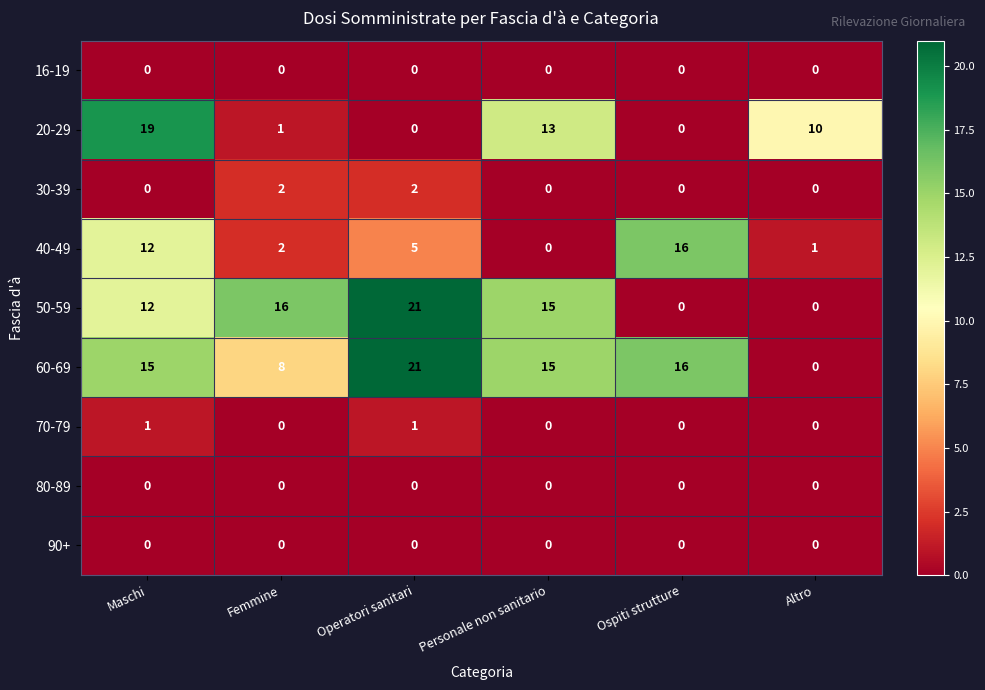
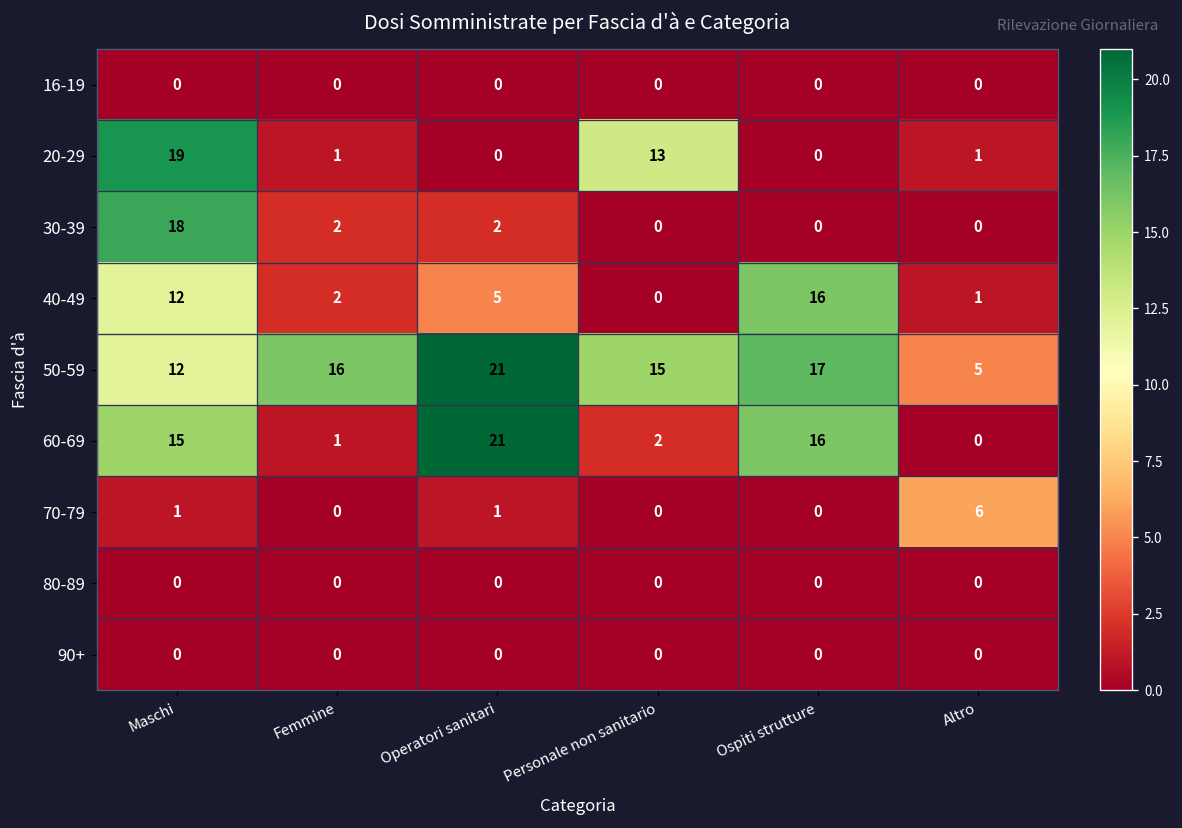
  {
    "16-19": {
      "Maschi": 0,
      "Femmine": 0,
      "Operatori sanitari": 0,
      "Personale non sanitario": 0,
      "Ospiti strutture": 0,
      "Altro": 0
    },
    "20-29": {
      "Maschi": 19,
      "Femmine": 1,
      "Operatori sanitari": 0,
      "Personale non sanitario": 13,
      "Ospiti strutture": 0,
-     "Altro": 10
+     "Altro": 1
    },
    "30-39": {
-     "Maschi": 0,
+     "Maschi": 18,
      "Femmine": 2,
      "Operatori sanitari": 2,
      "Personale non sanitario": 0,
      "Ospiti strutture": 0,
      "Altro": 0
    },
    "40-49": {
      "Maschi": 12,
      "Femmine": 2,
      "Operatori sanitari": 5,
      "Personale non sanitario": 0,
      "Ospiti strutture": 16,
      "Altro": 1
    },
    "50-59": {
      "Maschi": 12,
      "Femmine": 16,
      "Operatori sanitari": 21,
      "Personale non sanitario": 15,
-     "Ospiti strutture": 0,
-     "Altro": 0
+     "Ospiti strutture": 17,
+     "Altro": 5
    },
    "60-69": {
      "Maschi": 15,
-     "Femmine": 8,
+     "Femmine": 1,
      "Operatori sanitari": 21,
-     "Personale non sanitario": 15,
+     "Personale non sanitario": 2,
      "Ospiti strutture": 16,
      "Altro": 0
    },
    "70-79": {
      "Maschi": 1,
      "Femmine": 0,
      "Operatori sanitari": 1,
      "Personale non sanitario": 0,
      "Ospiti strutture": 0,
-     "Altro": 0
+     "Altro": 6
    },
    "80-89": {
      "Maschi": 0,
      "Femmine": 0,
      "Operatori sanitari": 0,
      "Personale non sanitario": 0,
      "Ospiti strutture": 0,
      "Altro": 0
    },
    "90+": {
      "Maschi": 0,
      "Femmine": 0,
      "Operatori sanitari": 0,
      "Personale non sanitario": 0,
      "Ospiti strutture": 0,
      "Altro": 0
    }
  }
